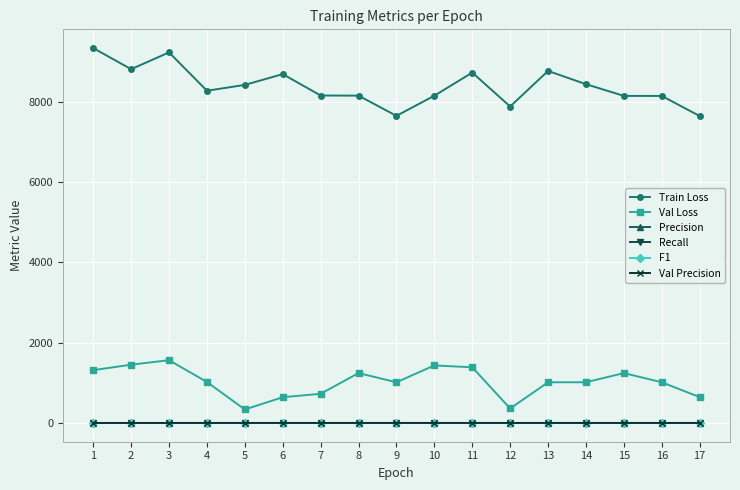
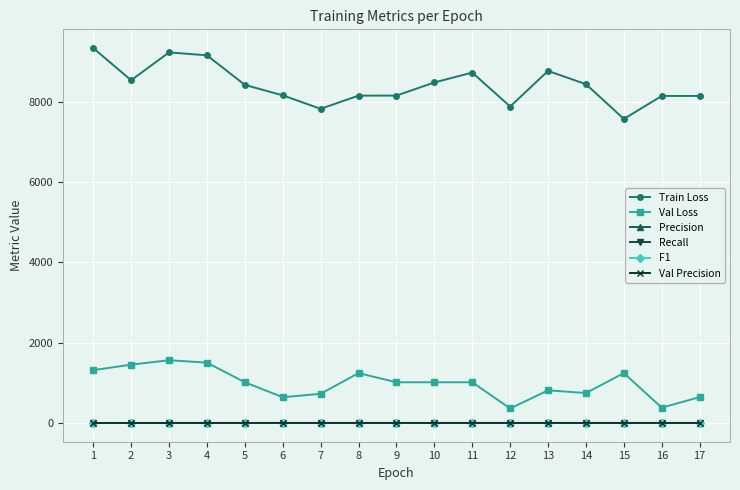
  {
    "Train Loss": {
      "1": 9300,
-     "2": 8800,
+     "2": 8500,
      "3": 9200,
-     "4": 8300,
+     "4": 9200,
      "5": 8400,
-     "6": 8700,
-     "7": 8200,
+     "6": 8200,
+     "7": 7800,
      "8": 8200,
-     "9": 7600,
-     "10": 8100,
+     "9": 8200,
+     "10": 8500,
      "11": 8700,
      "12": 7900,
      "13": 8800,
      "14": 8400,
-     "15": 8100,
+     "15": 7600,
      "16": 8100,
-     "17": 7600
+     "17": 8100
    },
    "Val Loss": {
      "1": 1300,
      "2": 1500,
      "3": 1600,
-     "4": 1000,
-     "5": 300,
+     "4": 1500,
+     "5": 1000,
      "6": 600,
      "7": 700,
      "8": 1200,
      "9": 1000,
-     "10": 1400,
-     "11": 1400,
+     "10": 1000,
+     "11": 1000,
      "12": 400,
-     "13": 1000,
-     "14": 1000,
+     "13": 800,
+     "14": 700,
      "15": 1200,
-     "16": 1000,
+     "16": 400,
      "17": 600
    },
    "Val Precision": {
      "1": 0,
      "2": 0,
      "3": 0,
      "4": 0,
      "5": 0,
      "6": 0,
      "7": 0,
      "8": 0,
      "9": 0,
      "10": 0,
      "11": 0,
      "12": 0,
      "13": 0,
      "14": 0,
      "15": 0,
      "16": 0,
      "17": 0
    }
  }
